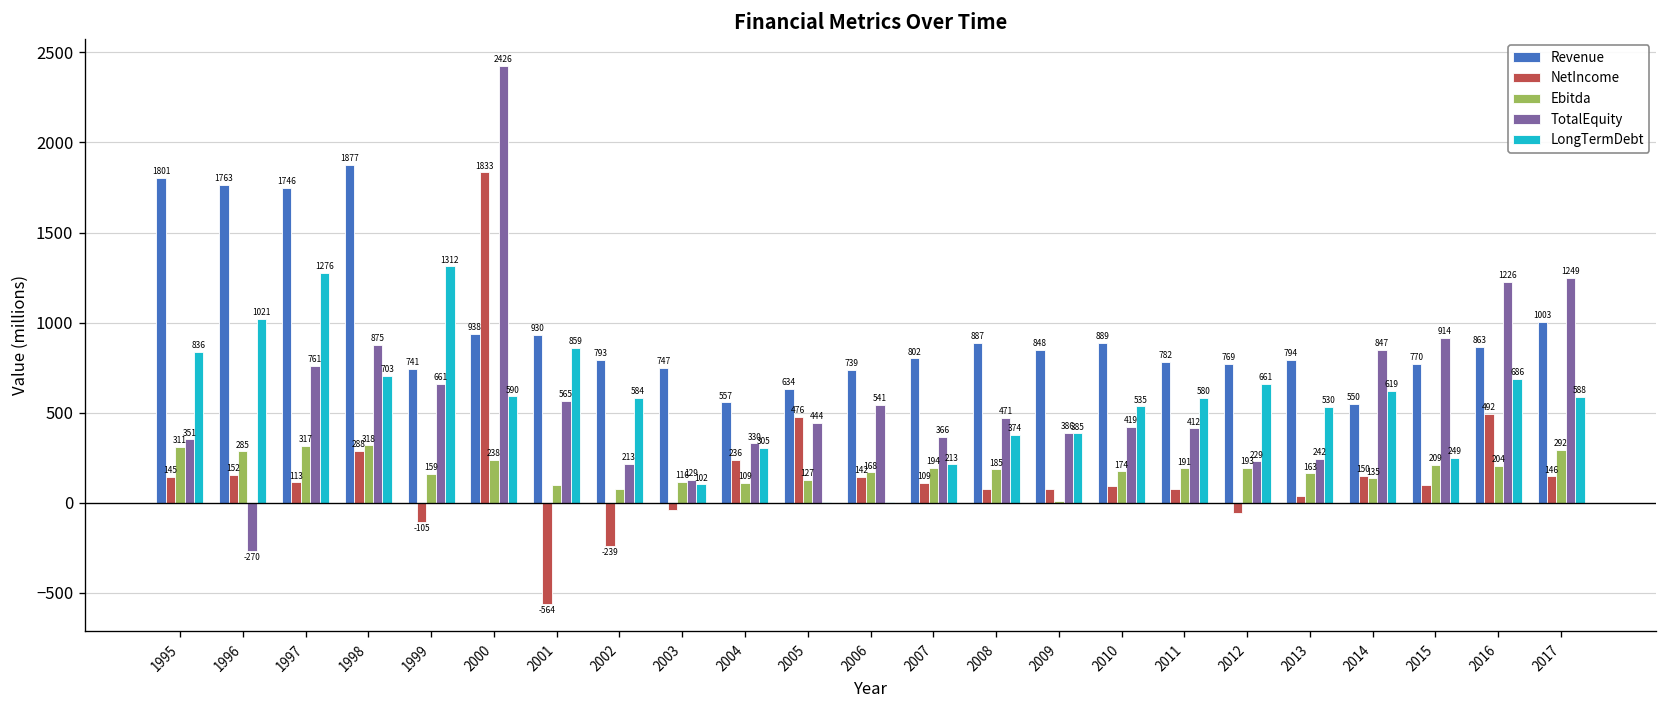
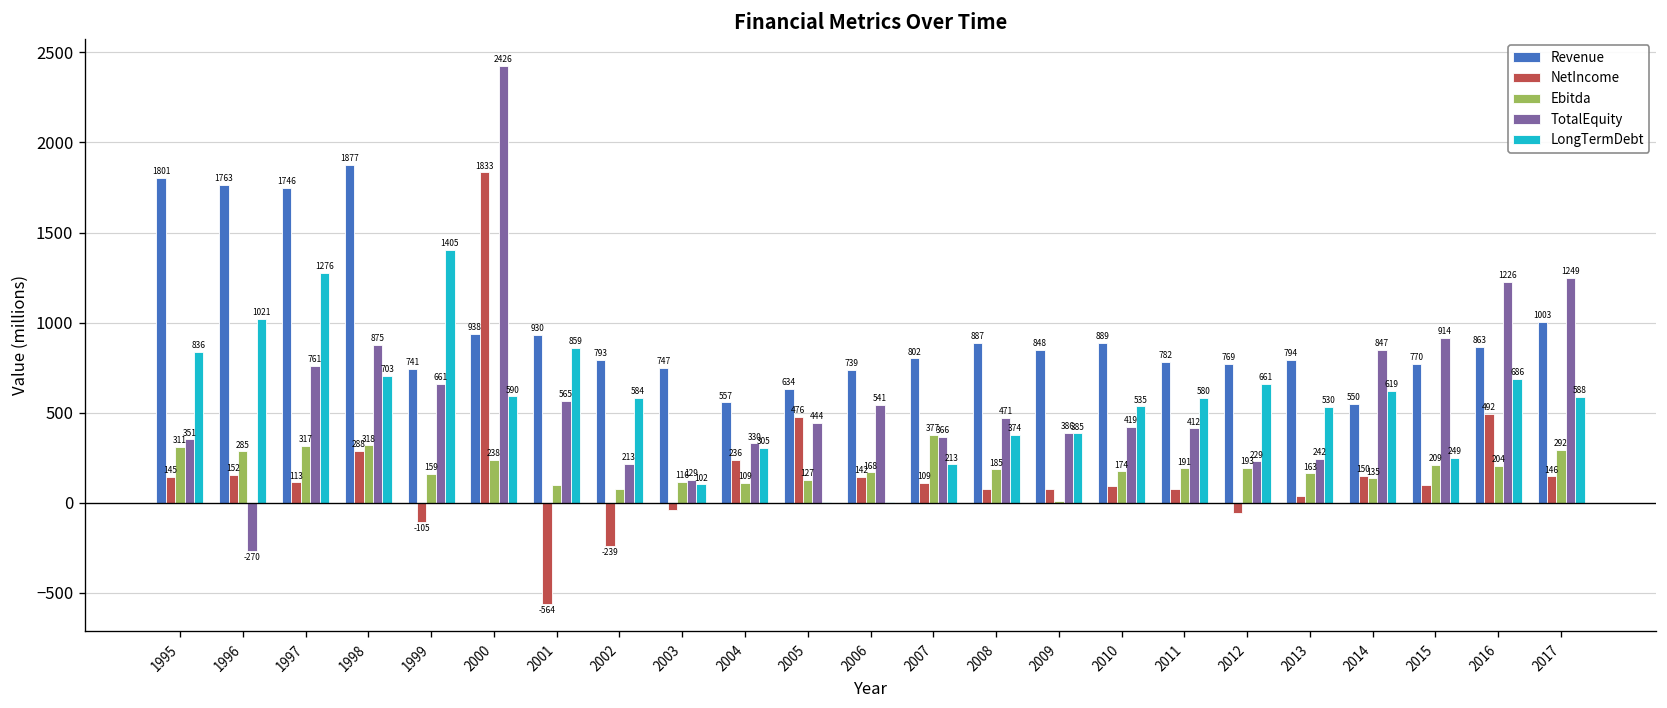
  {
    "Revenue": {
      "1995": 1801,
      "1996": 1763,
      "1997": 1746,
      "1998": 1877,
      "1999": 741,
      "2000": 938,
      "2001": 930,
      "2002": 793,
      "2003": 747,
      "2004": 557,
      "2005": 634,
      "2006": 739,
      "2007": 802,
      "2008": 887,
      "2009": 848,
      "2010": 889,
      "2011": 782,
      "2012": 769,
      "2013": 794,
      "2014": 550,
      "2015": 770,
      "2016": 863,
      "2017": 1003
    },
    "NetIncome": {
      "1995": 145,
      "1996": 152,
      "1997": 113,
      "1998": 288,
      "1999": -105,
      "2000": 1833,
      "2001": -564,
      "2002": -239,
      "2004": 236,
      "2005": 476,
      "2007": 109,
      "2016": 492,
      "2017": 146
    },
    "Ebitda": {
      "1995": 311,
      "1996": 285,
      "1997": 317,
      "1998": 318,
      "1999": 159,
      "2000": 238,
      "2004": 109,
      "2005": 127,
-     "2007": 194,
+     "2007": 377,
      "2008": 185,
      "2010": 174,
      "2011": 191,
      "2012": 193,
      "2013": 163,
      "2015": 209,
      "2016": 204,
      "2017": 292
    },
    "TotalEquity": {
      "1995": 351,
      "1996": -270,
      "1997": 761,
      "1998": 875,
      "1999": 661,
      "2000": 2426,
      "2001": 565,
      "2002": 213,
      "2005": 444,
      "2006": 541,
      "2007": 366,
      "2008": 471,
      "2010": 419,
      "2011": 412,
      "2012": 229,
      "2013": 242,
      "2014": 847,
      "2015": 914,
      "2016": 1226,
      "2017": 1249
    },
    "LongTermDebt": {
      "1995": 836,
      "1996": 1021,
      "1997": 1276,
      "1998": 703,
-     "1999": 1312,
+     "1999": 1405,
      "2000": 590,
      "2001": 859,
      "2002": 584,
      "2007": 213,
      "2008": 374,
      "2010": 535,
      "2011": 580,
      "2012": 661,
      "2013": 530,
      "2014": 619,
      "2015": 249,
      "2016": 686,
      "2017": 588
    }
  }
